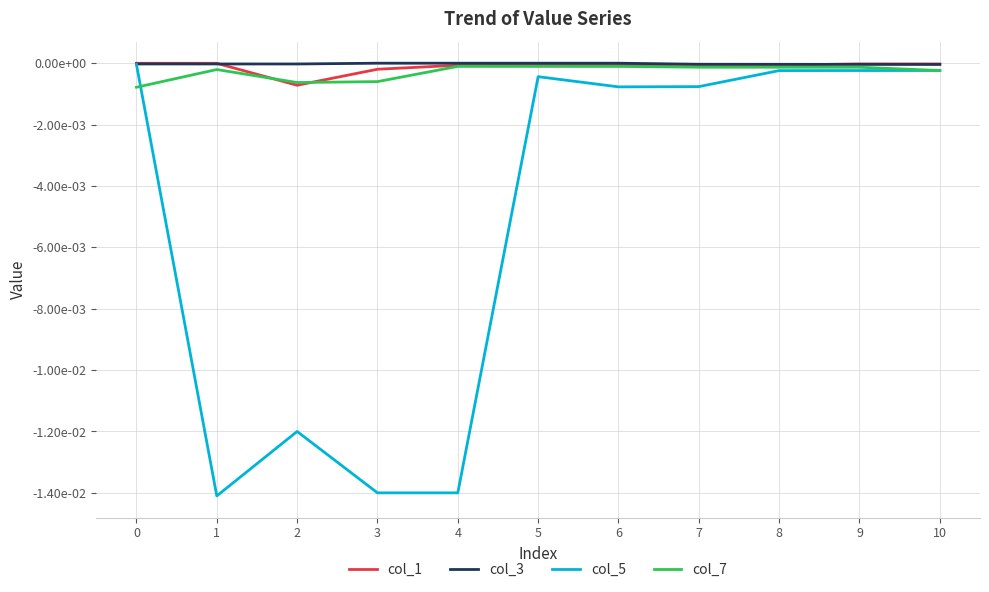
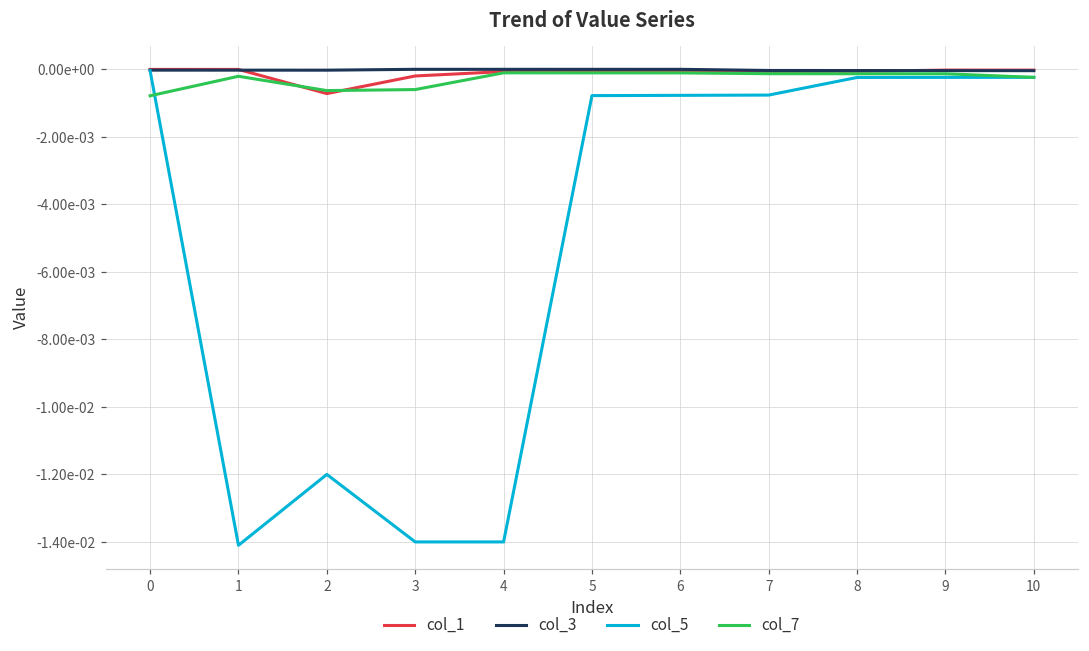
  {
    "col_1": {
      "2": -0.0007,
      "3": -0.0002
    },
    "col_3": {
      "2": 0.0000,
      "3": 0.0000
    },
    "col_5": {
      "1": -0.0141,
      "2": -0.0120,
      "3": -0.0140,
      "4": -0.0140,
-     "5": -0.0004,
+     "5": -0.0008,
      "6": -0.0008,
      "7": -0.0008,
      "8": -0.0002,
      "9": -0.0002
    },
    "col_7": {
      "0": -0.0008,
      "1": -0.0002,
      "2": -0.0006,
      "3": -0.0006,
      "9": -0.0001
    }
  }
